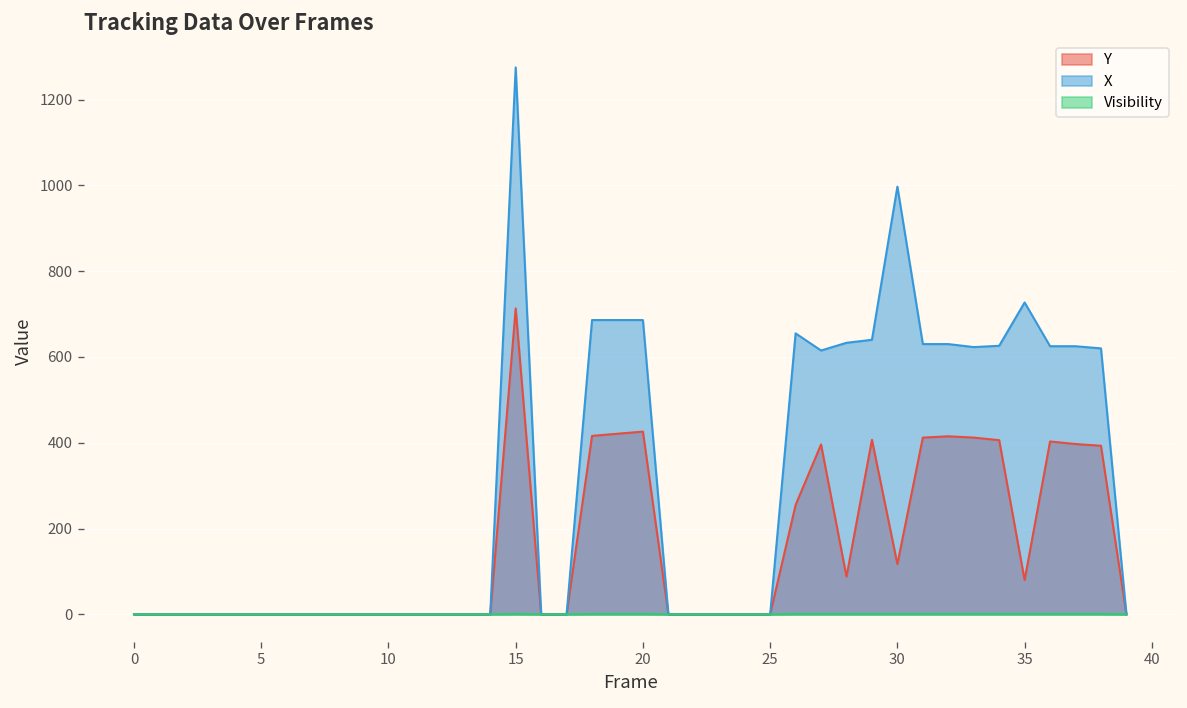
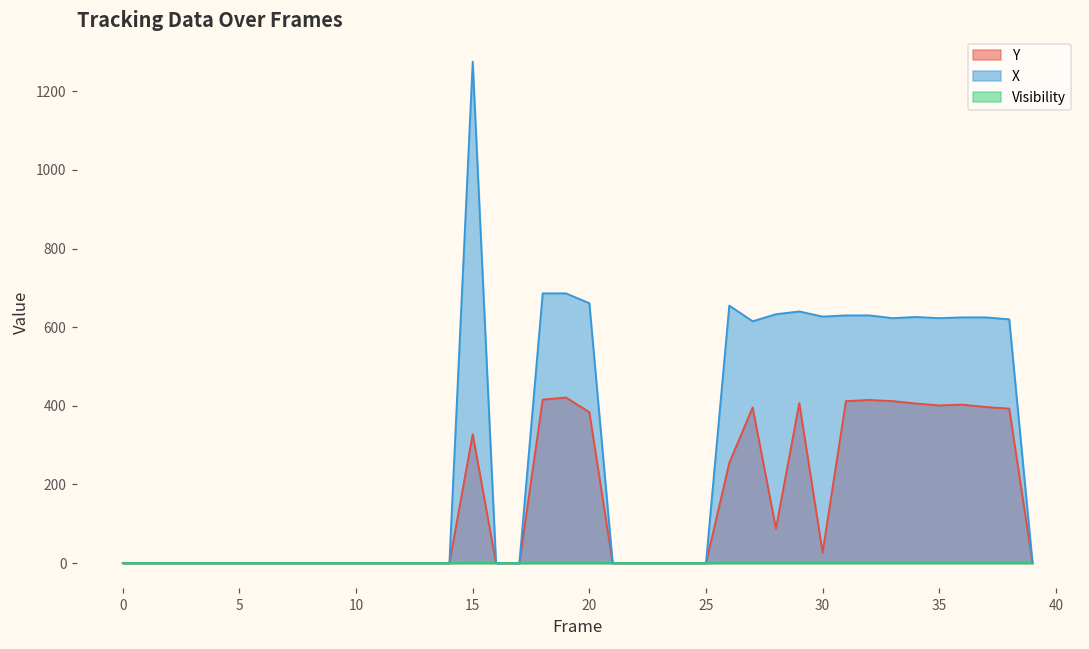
  {
    "Y": {
-     "15": 710,
-     "20": 430,
-     "30": 120,
-     "35": 80
+     "15": 330,
+     "20": 380,
+     "30": 30,
+     "35": 400
    },
    "X": {
      "15": 1280,
-     "20": 690,
-     "30": 1000,
-     "35": 730
+     "20": 660,
+     "30": 630,
+     "35": 620
    },
    "Visibility": {
      "15": 0,
      "20": 0,
      "30": 0,
      "35": 0
    }
  }
